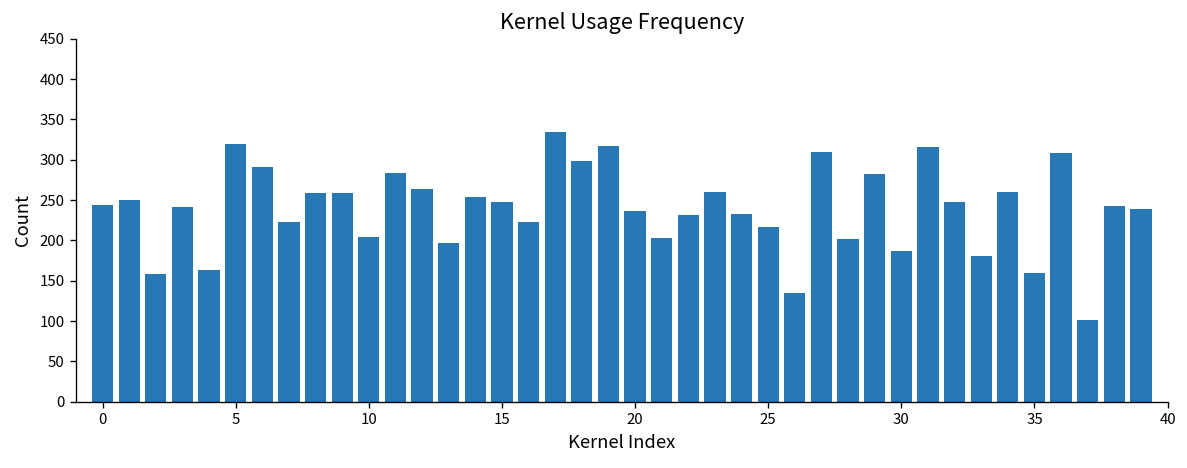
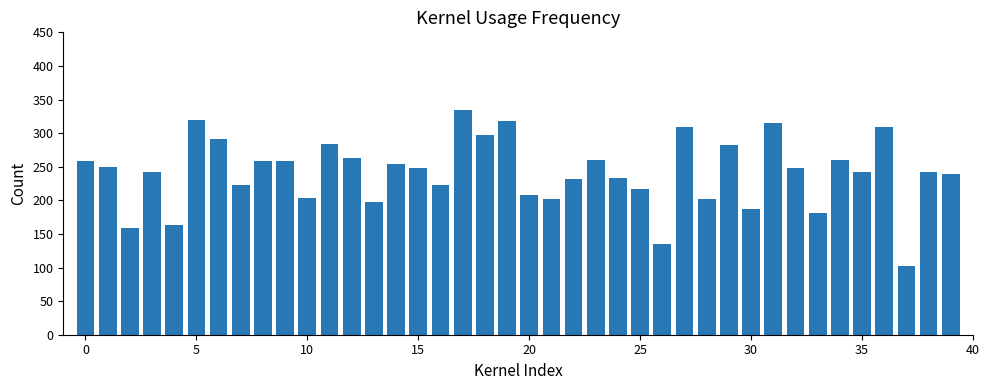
  {
-   "0": 240,
+   "0": 260,
    "5": 320,
    "10": 200,
    "15": 250,
-   "20": 240,
+   "20": 210,
    "25": 220,
    "30": 190,
-   "35": 160
+   "35": 240
  }
